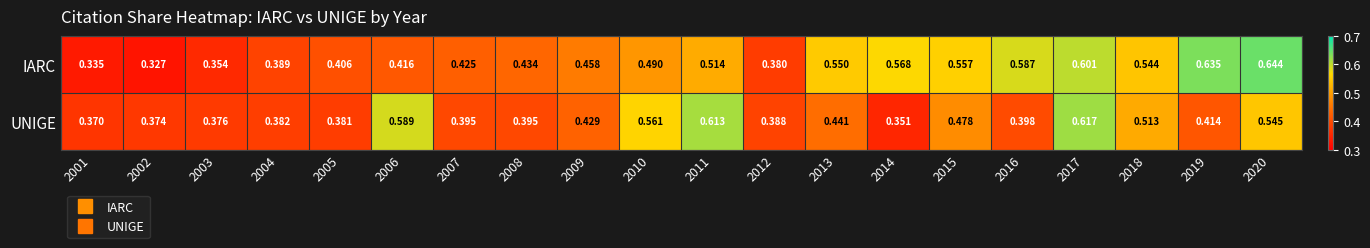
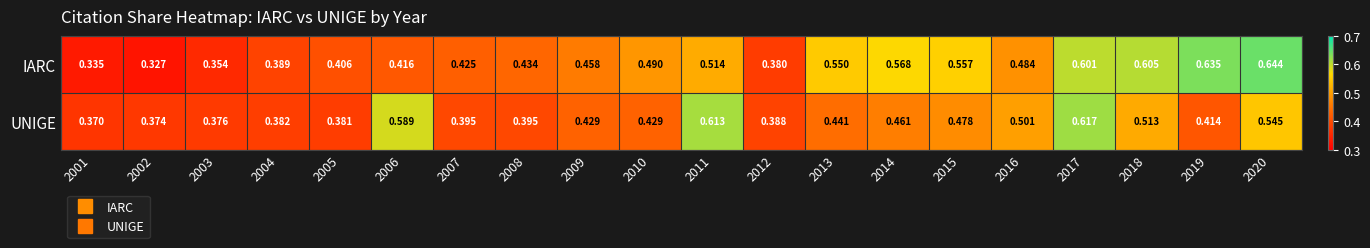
  {
    "IARC": {
      "2001": 0.335,
      "2002": 0.327,
      "2003": 0.354,
      "2004": 0.389,
      "2005": 0.406,
      "2006": 0.416,
      "2007": 0.425,
      "2008": 0.434,
      "2009": 0.458,
      "2010": 0.490,
      "2011": 0.514,
      "2012": 0.380,
      "2013": 0.550,
      "2014": 0.568,
      "2015": 0.557,
-     "2016": 0.587,
+     "2016": 0.484,
      "2017": 0.601,
-     "2018": 0.544,
+     "2018": 0.605,
      "2019": 0.635,
      "2020": 0.644
    },
    "UNIGE": {
      "2001": 0.370,
      "2002": 0.374,
      "2003": 0.376,
      "2004": 0.382,
      "2005": 0.381,
      "2006": 0.589,
      "2007": 0.395,
      "2008": 0.395,
      "2009": 0.429,
-     "2010": 0.561,
+     "2010": 0.429,
      "2011": 0.613,
      "2012": 0.388,
      "2013": 0.441,
-     "2014": 0.351,
+     "2014": 0.461,
      "2015": 0.478,
-     "2016": 0.398,
+     "2016": 0.501,
      "2017": 0.617,
      "2018": 0.513,
      "2019": 0.414,
      "2020": 0.545
    }
  }
